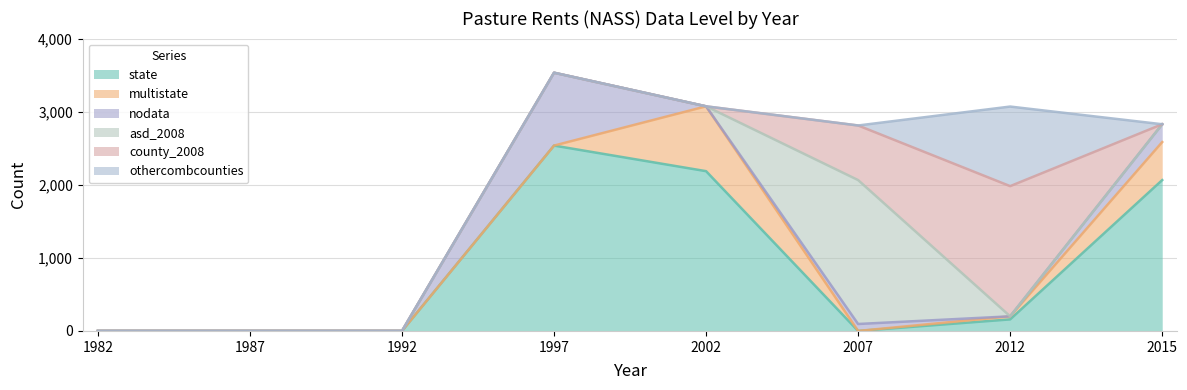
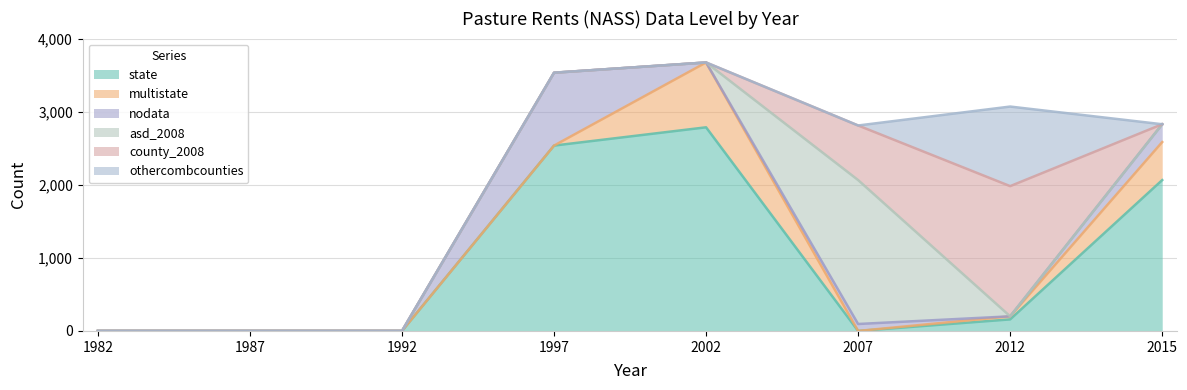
  {
    "state": {
-     "2002": "2,200",
+     "2002": "2,800",
      "2012": "200",
      "2015": "2,100"
    }
  }
